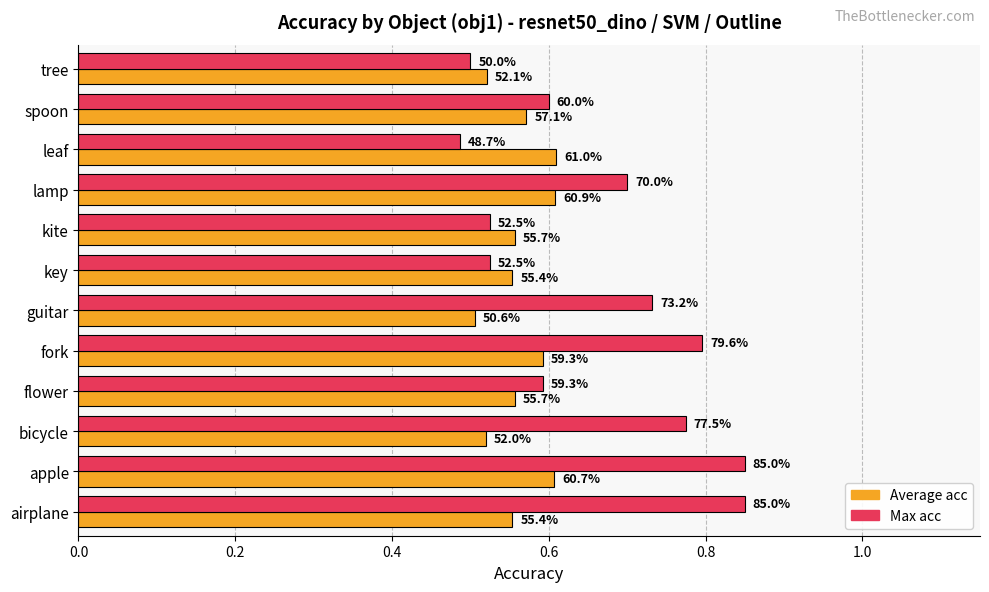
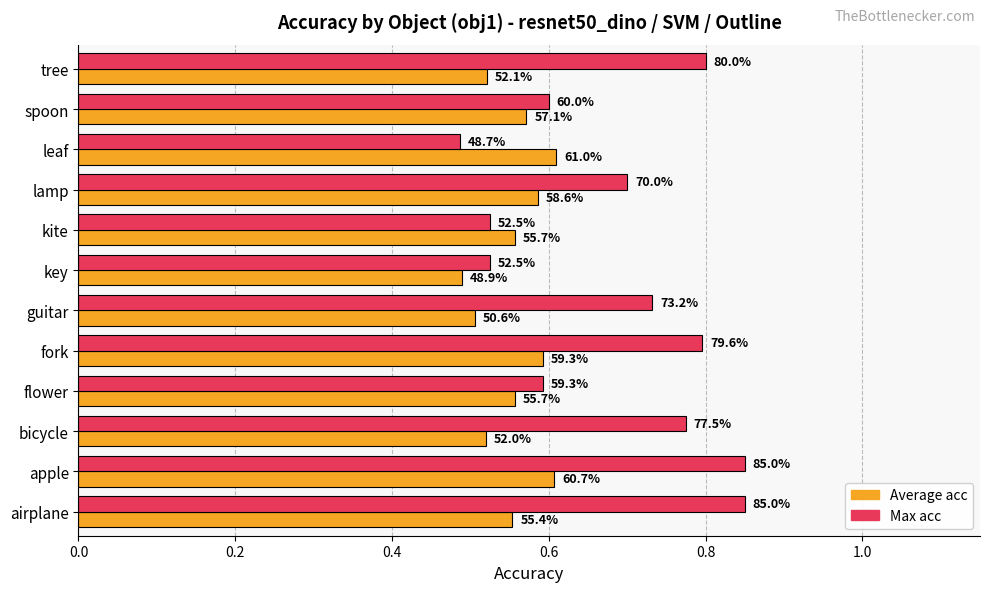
  {
    "Average acc": {
      "tree": "52.1%",
      "spoon": "57.1%",
      "leaf": "61.0%",
-     "lamp": "60.9%",
+     "lamp": "58.6%",
      "kite": "55.7%",
-     "key": "55.4%",
+     "key": "48.9%",
      "guitar": "50.6%",
      "fork": "59.3%",
      "flower": "55.7%",
      "bicycle": "52.0%",
      "apple": "60.7%",
      "airplane": "55.4%"
    },
    "Max acc": {
-     "tree": "50.0%",
+     "tree": "80.0%",
      "spoon": "60.0%",
      "leaf": "48.7%",
      "lamp": "70.0%",
      "kite": "52.5%",
      "key": "52.5%",
      "guitar": "73.2%",
      "fork": "79.6%",
      "flower": "59.3%",
      "bicycle": "77.5%",
      "apple": "85.0%",
      "airplane": "85.0%"
    }
  }
